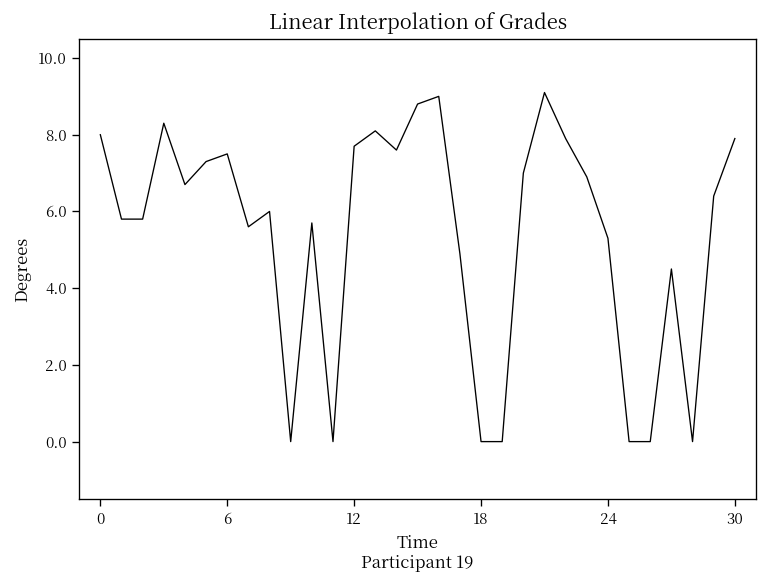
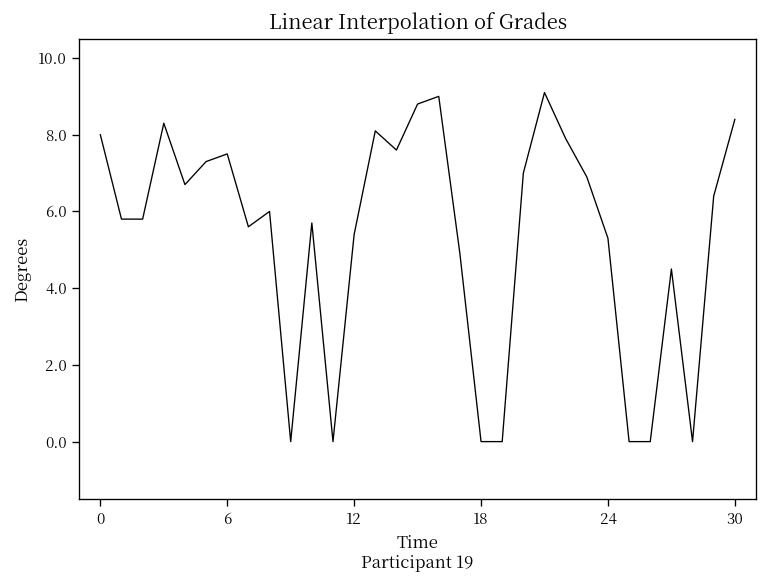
  {
    "0": 8.0,
    "6": 7.5,
-   "12": 7.7,
+   "12": 5.4,
    "18": 0.0,
    "24": 5.3,
-   "30": 7.9
+   "30": 8.4
  }
